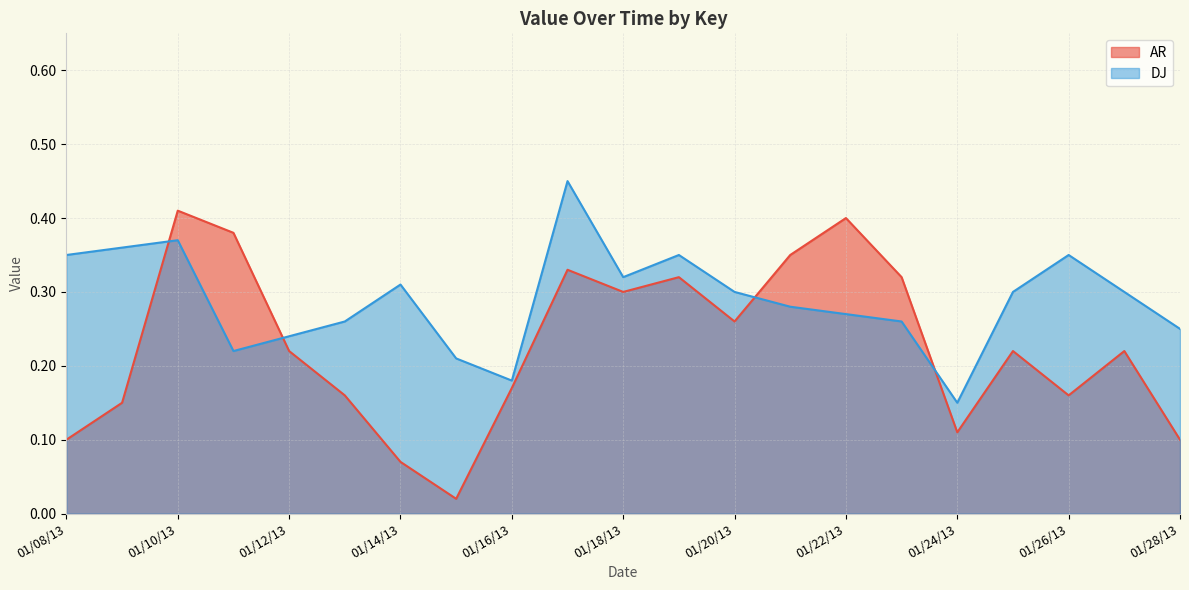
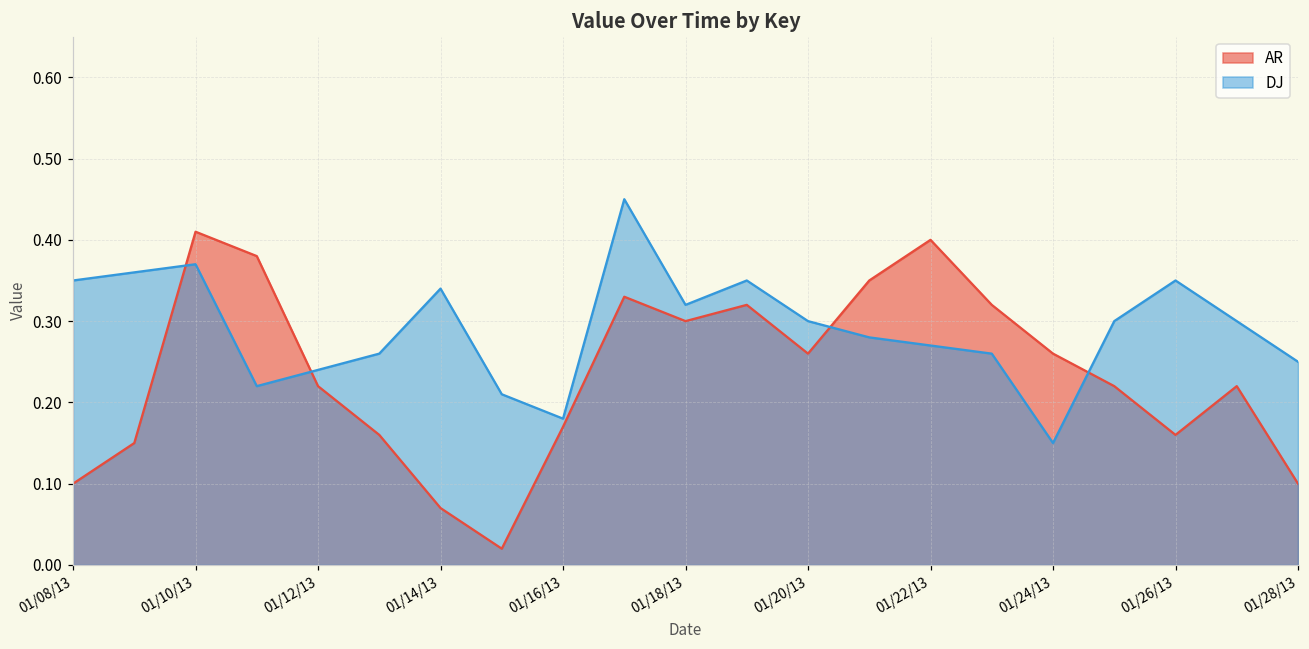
  {
    "AR": {
      "01/08/13": 0.10,
      "01/10/13": 0.41,
      "01/12/13": 0.22,
      "01/14/13": 0.07,
      "01/16/13": 0.17,
      "01/18/13": 0.30,
      "01/20/13": 0.26,
      "01/22/13": 0.40,
-     "01/24/13": 0.11,
+     "01/24/13": 0.26,
      "01/26/13": 0.16,
      "01/28/13": 0.10
    },
    "DJ": {
      "01/08/13": 0.35,
      "01/10/13": 0.37,
      "01/12/13": 0.24,
-     "01/14/13": 0.31,
+     "01/14/13": 0.34,
      "01/16/13": 0.18,
      "01/18/13": 0.32,
      "01/20/13": 0.30,
      "01/22/13": 0.27,
      "01/24/13": 0.15,
      "01/26/13": 0.35,
      "01/28/13": 0.25
    }
  }
